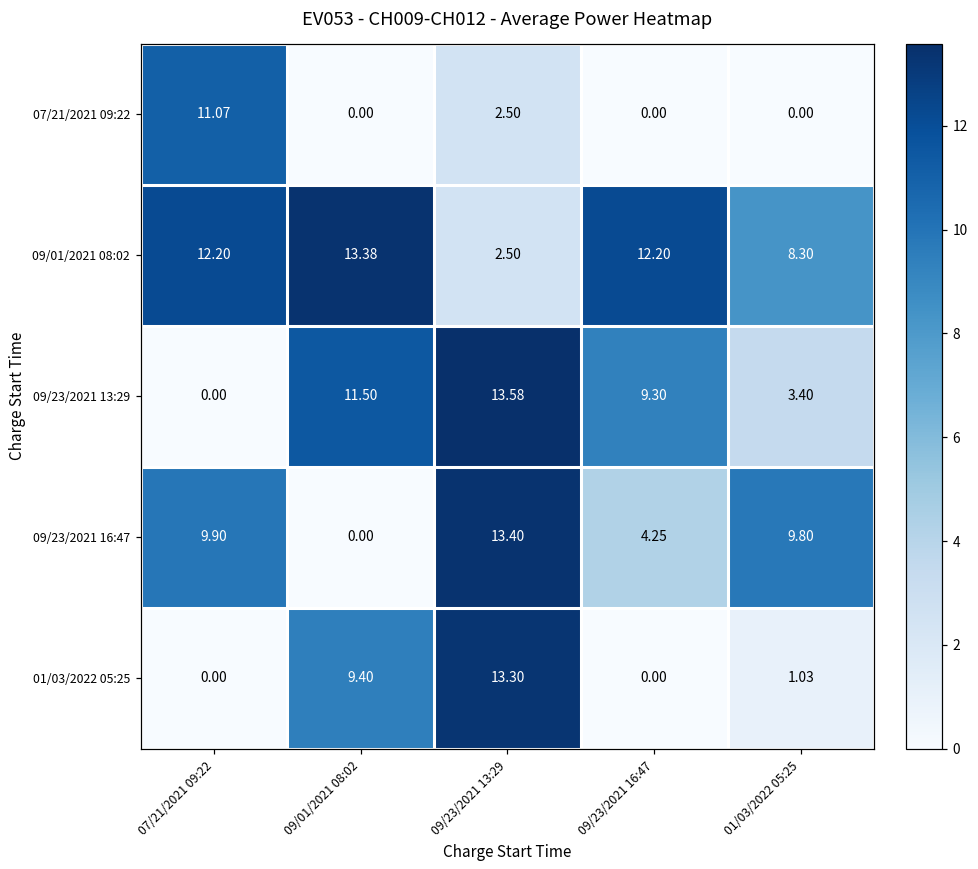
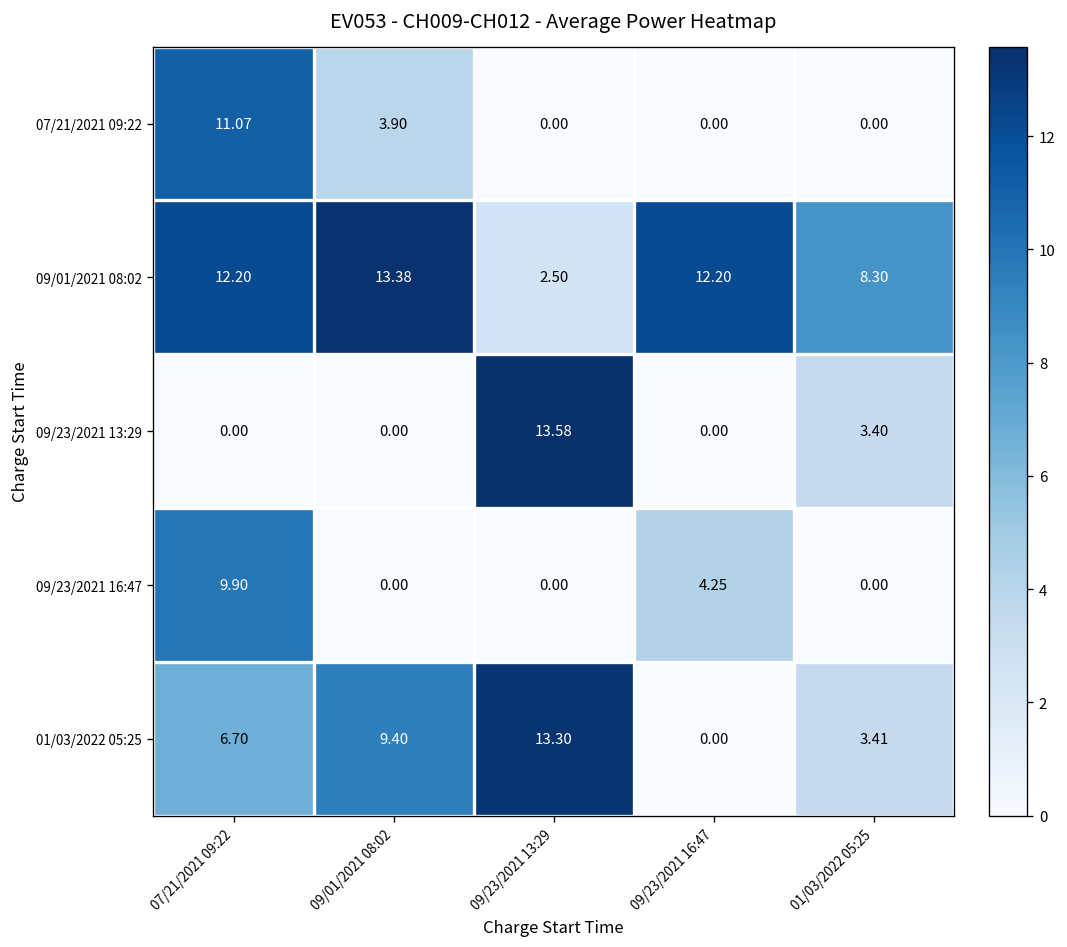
  {
    "07/21/2021 09:22": {
      "07/21/2021 09:22": 11.07,
-     "09/01/2021 08:02": 0.00,
-     "09/23/2021 13:29": 2.50,
+     "09/01/2021 08:02": 3.90,
+     "09/23/2021 13:29": 0.00,
      "09/23/2021 16:47": 0.00,
      "01/03/2022 05:25": 0.00
    },
    "09/01/2021 08:02": {
      "07/21/2021 09:22": 12.20,
      "09/01/2021 08:02": 13.38,
      "09/23/2021 13:29": 2.50,
      "09/23/2021 16:47": 12.20,
      "01/03/2022 05:25": 8.30
    },
    "09/23/2021 13:29": {
      "07/21/2021 09:22": 0.00,
-     "09/01/2021 08:02": 11.50,
+     "09/01/2021 08:02": 0.00,
      "09/23/2021 13:29": 13.58,
-     "09/23/2021 16:47": 9.30,
+     "09/23/2021 16:47": 0.00,
      "01/03/2022 05:25": 3.40
    },
    "09/23/2021 16:47": {
      "07/21/2021 09:22": 9.90,
      "09/01/2021 08:02": 0.00,
-     "09/23/2021 13:29": 13.40,
+     "09/23/2021 13:29": 0.00,
      "09/23/2021 16:47": 4.25,
-     "01/03/2022 05:25": 9.80
+     "01/03/2022 05:25": 0.00
    },
    "01/03/2022 05:25": {
-     "07/21/2021 09:22": 0.00,
+     "07/21/2021 09:22": 6.70,
      "09/01/2021 08:02": 9.40,
      "09/23/2021 13:29": 13.30,
      "09/23/2021 16:47": 0.00,
-     "01/03/2022 05:25": 1.03
+     "01/03/2022 05:25": 3.41
    }
  }
